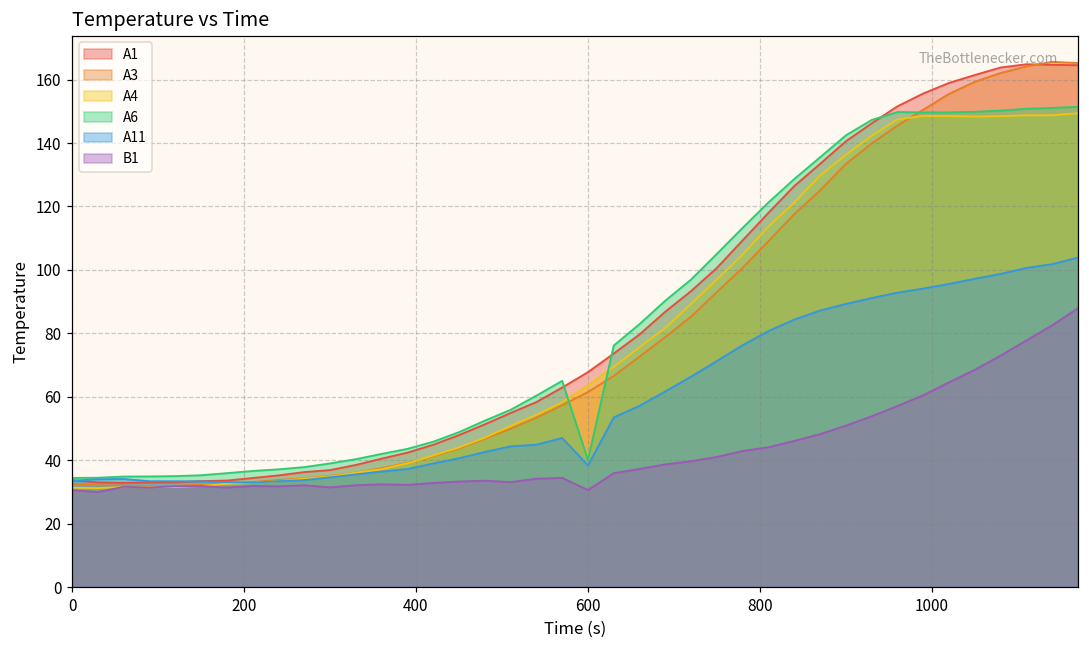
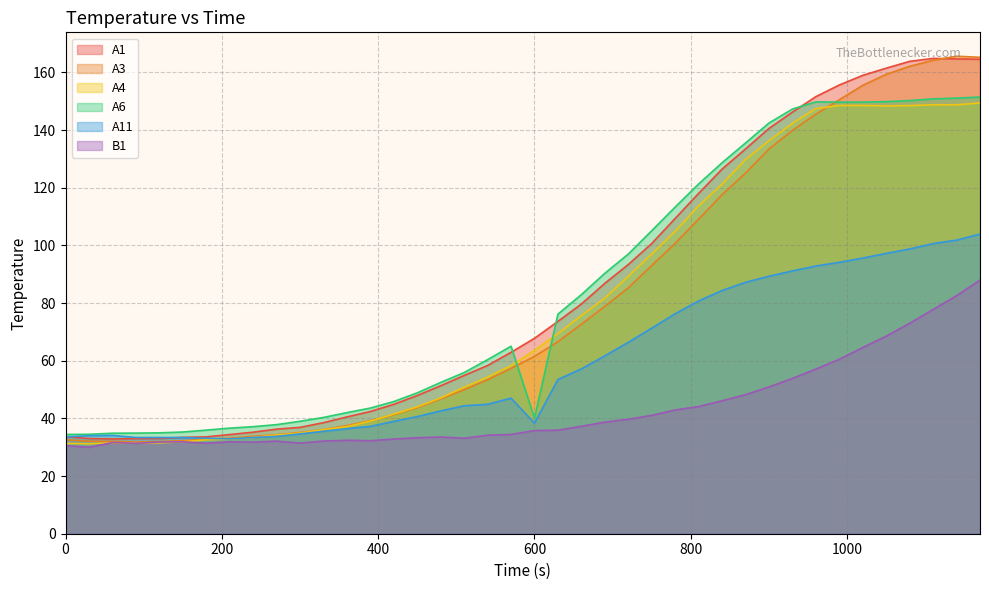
  {
    "A6": {
      "600": 40
    },
    "A11": {
      "600": 38
    },
    "B1": {
-     "600": 31
+     "600": 36
    }
  }
